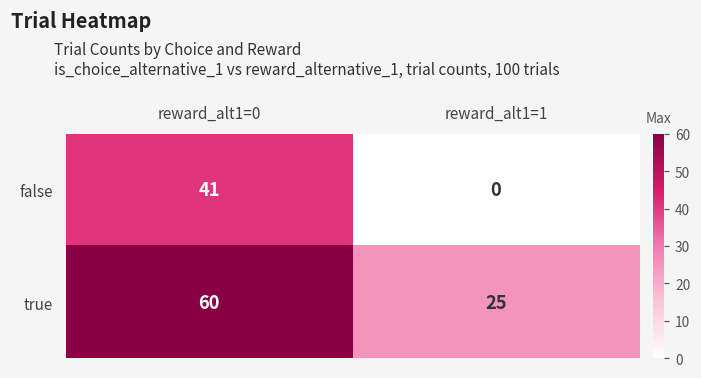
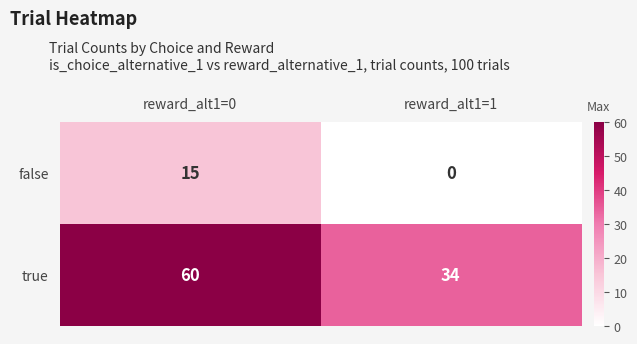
  {
    "false": {
-     "reward_alt1=0": 41,
+     "reward_alt1=0": 15,
      "reward_alt1=1": 0
    },
    "true": {
      "reward_alt1=0": 60,
-     "reward_alt1=1": 25
+     "reward_alt1=1": 34
    }
  }
